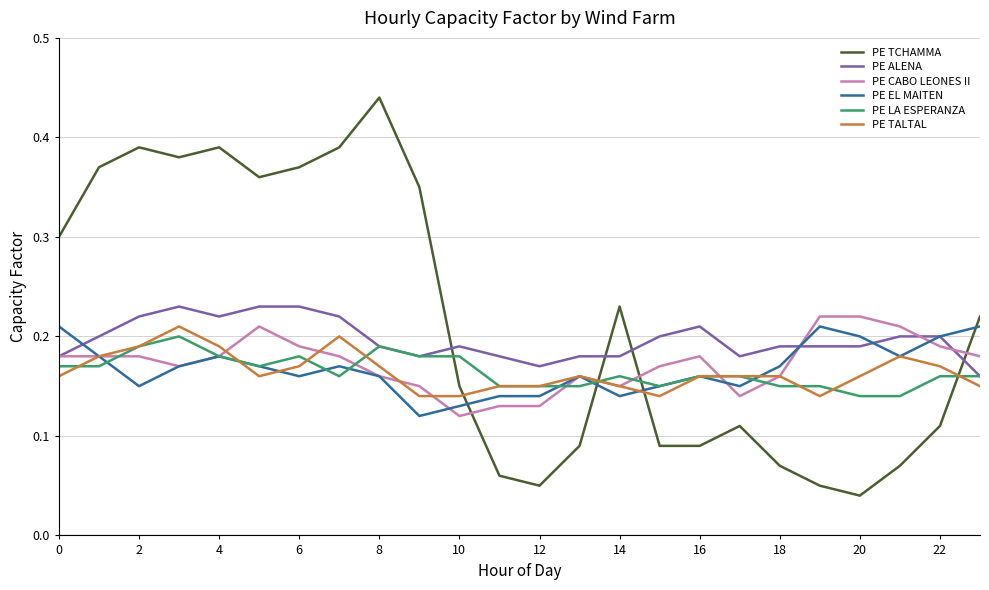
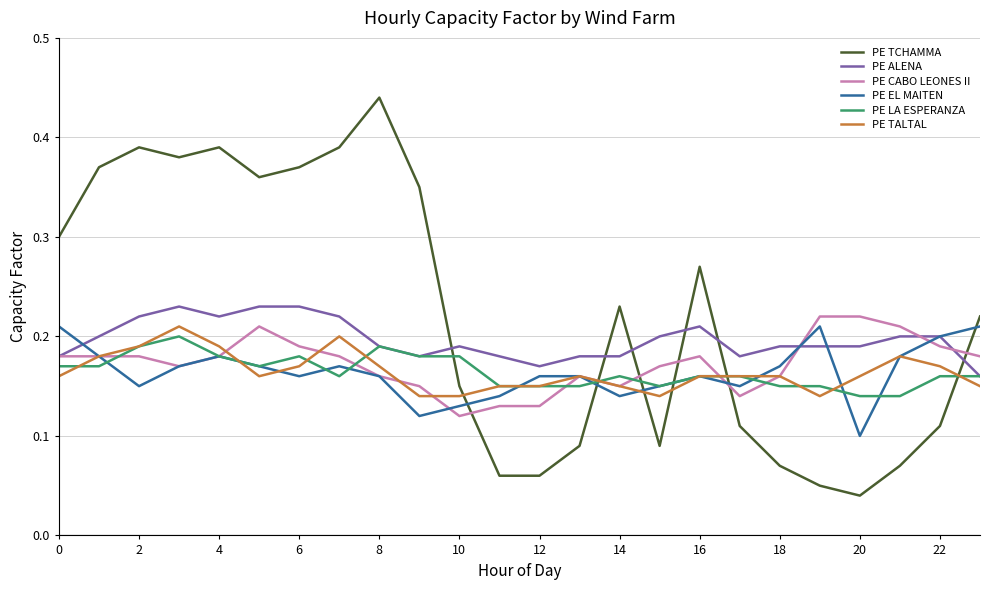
  {
    "PE TCHAMMA": {
      "0": 0.30,
      "2": 0.39,
      "4": 0.39,
      "6": 0.37,
      "8": 0.44,
      "10": 0.15,
-     "12": 0.05,
+     "12": 0.06,
      "14": 0.23,
-     "16": 0.09,
+     "16": 0.27,
      "18": 0.07,
      "20": 0.04,
      "22": 0.11
    },
    "PE ALENA": {
      "2": 0.22,
      "4": 0.22,
      "6": 0.23,
      "10": 0.19,
      "12": 0.17,
      "14": 0.18,
      "16": 0.21,
      "18": 0.19,
      "20": 0.19
    },
    "PE CABO LEONES II": {
      "2": 0.18,
      "6": 0.19,
      "10": 0.12,
      "12": 0.13,
      "16": 0.18,
      "20": 0.22,
      "22": 0.19
    },
    "PE EL MAITEN": {
      "0": 0.21,
      "2": 0.15,
      "6": 0.16,
      "10": 0.13,
-     "12": 0.14,
+     "12": 0.16,
      "14": 0.14,
      "18": 0.17,
-     "20": 0.2
+     "20": 0.1
    },
    "PE LA ESPERANZA": {
      "0": 0.17,
      "6": 0.18,
      "10": 0.18,
      "14": 0.16,
      "18": 0.15,
      "20": 0.14,
      "22": 0.16
    },
    "PE TALTAL": {
      "0": 0.16,
      "4": 0.19,
      "6": 0.17,
      "8": 0.17,
      "10": 0.14,
      "20": 0.16,
      "22": 0.17
    }
  }
